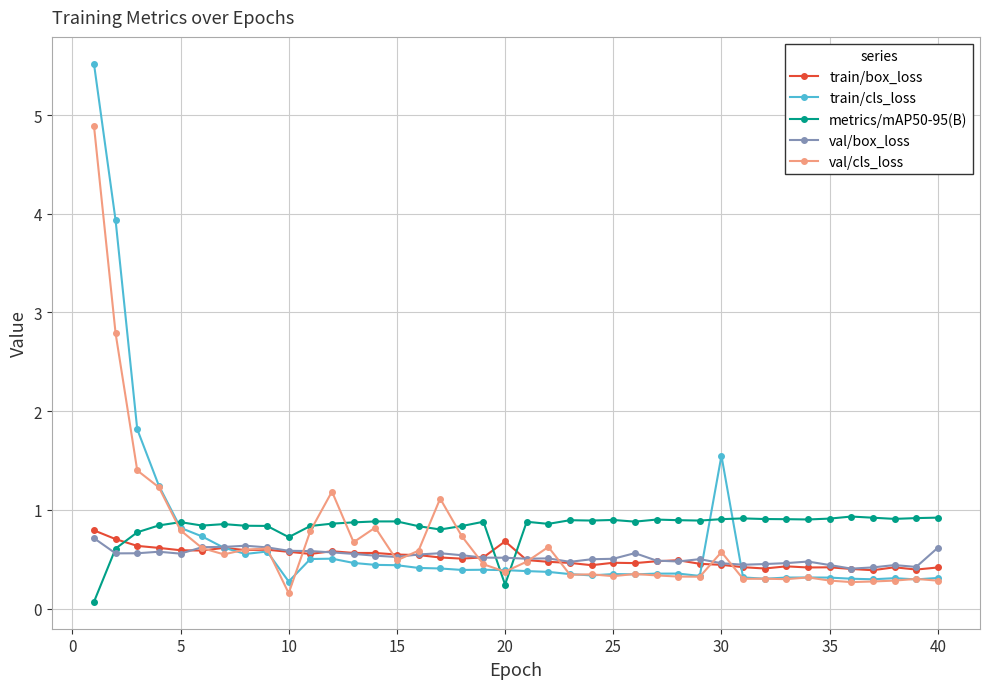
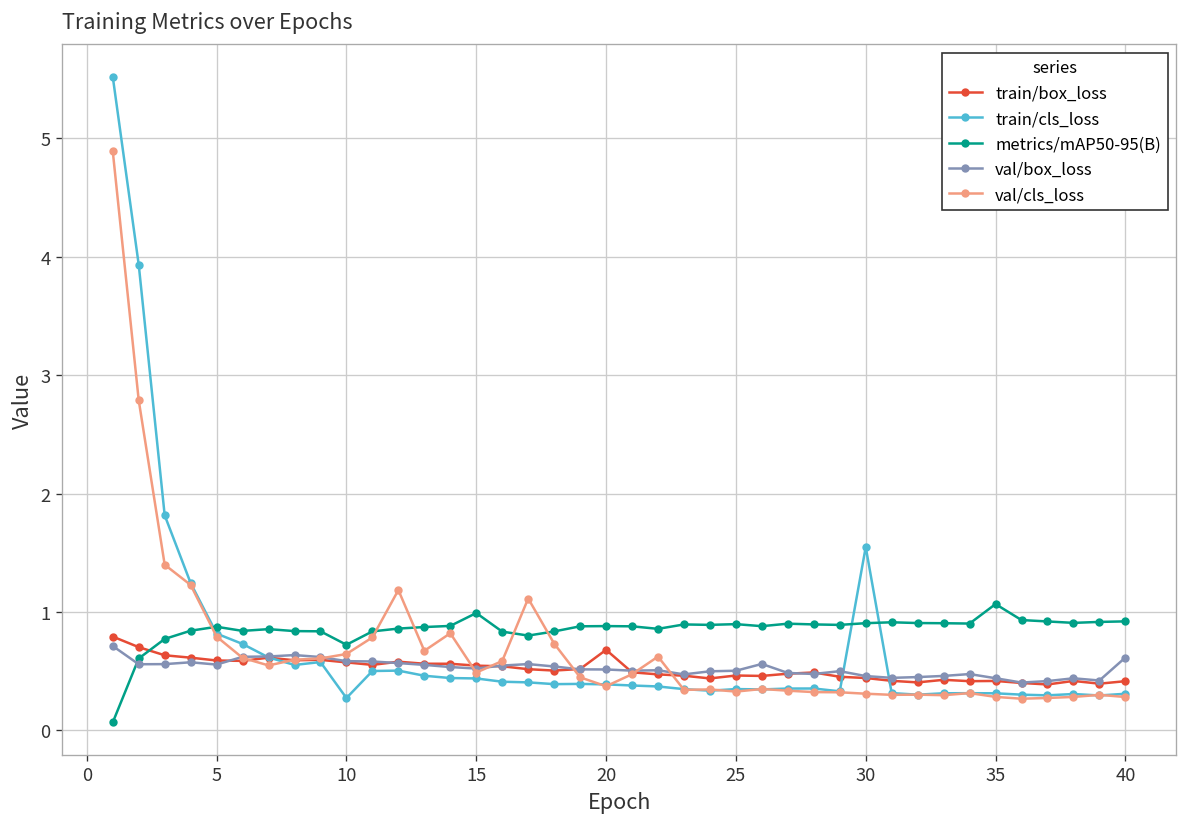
  {
    "train/box_loss": {
      "5": 0.6,
      "20": 0.7,
      "25": 0.5,
      "40": 0.4
    },
    "train/cls_loss": {
      "5": 0.8,
      "10": 0.3,
      "15": 0.4,
      "30": 1.5,
      "35": 0.3,
      "40": 0.3
    },
    "metrics/mAP50-95(B)": {
      "5": 0.9,
      "10": 0.7,
-     "15": 0.9,
-     "20": 0.2,
+     "15": 1.0,
+     "20": 0.9,
      "25": 0.9,
      "30": 0.9,
-     "35": 0.9,
+     "35": 1.1,
      "40": 0.9
    },
    "val/box_loss": {
      "5": 0.6,
      "20": 0.5,
      "25": 0.5,
      "40": 0.6
    },
    "val/cls_loss": {
      "5": 0.8,
-     "10": 0.2,
+     "10": 0.6,
      "15": 0.5,
-     "30": 0.6,
+     "30": 0.3,
      "35": 0.3,
      "40": 0.3
    }
  }
